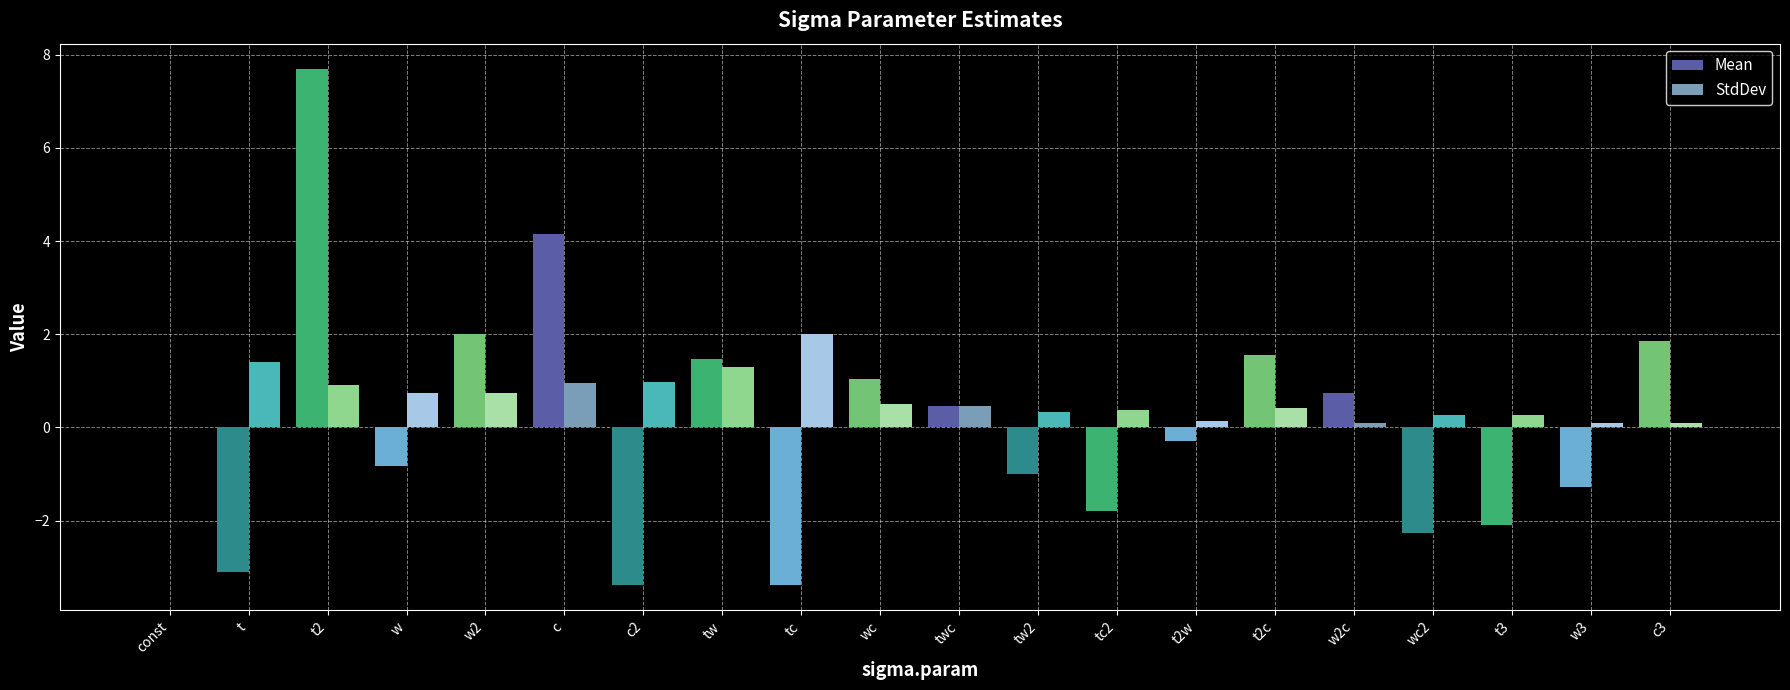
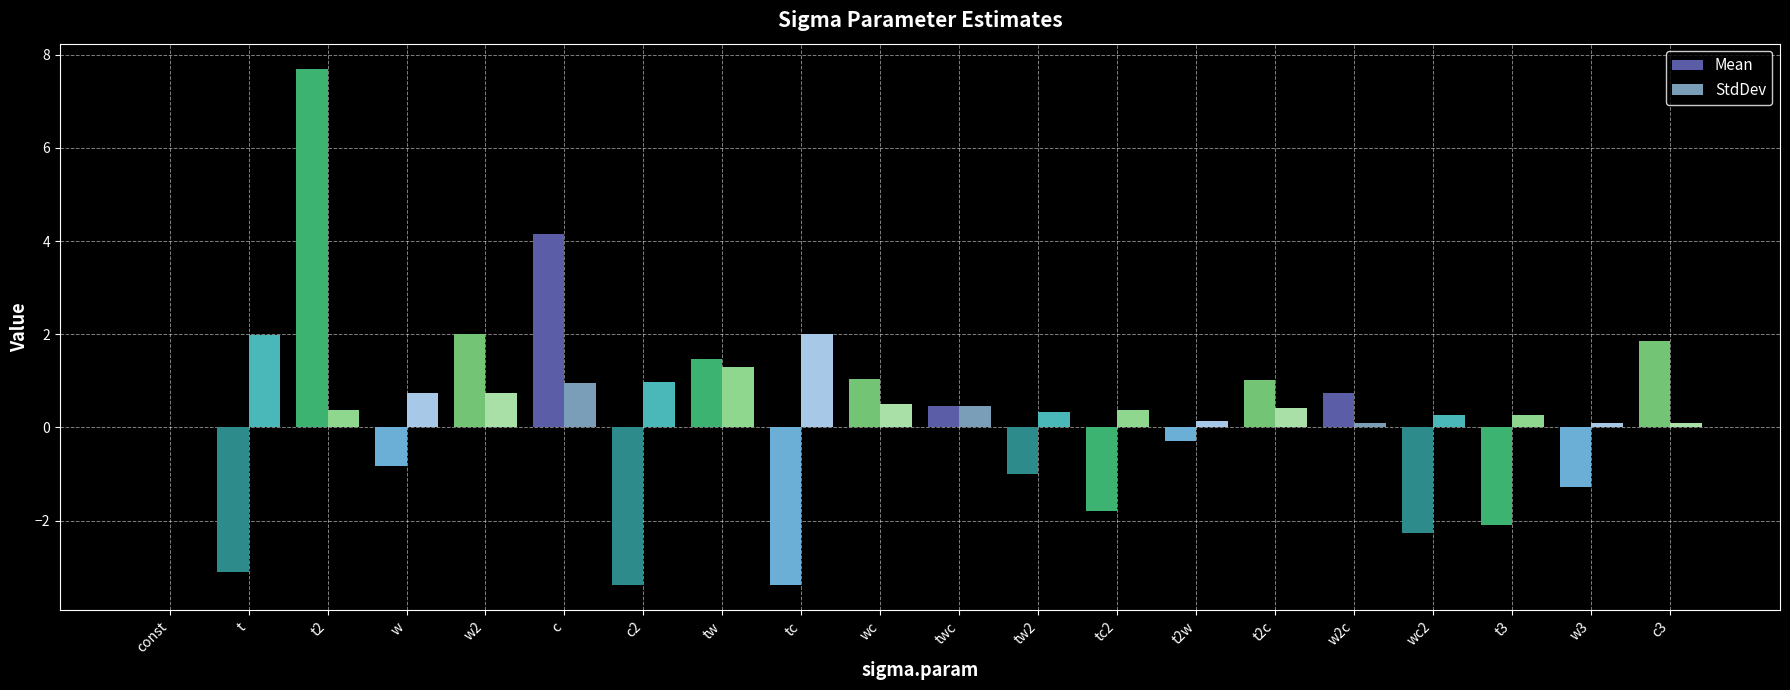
  {
    "Mean": {
      "t": -3.1,
      "t2": 7.7,
      "w": -0.8,
      "w2": 2.0,
      "c": 4.2,
      "c2": -3.4,
      "tw": 1.5,
      "tc": -3.4,
      "wc": 1.0,
      "twc": 0.5,
      "tw2": -1.0,
      "tc2": -1.8,
      "t2w": -0.3,
-     "t2c": 1.6,
+     "t2c": 1.0,
      "w2c": 0.7,
      "wc2": -2.3,
      "t3": -2.1,
      "w3": -1.3,
      "c3": 1.9
    },
    "StdDev": {
-     "t": 1.4,
-     "t2": 0.9,
+     "t": 2.0,
+     "t2": 0.4,
      "w": 0.7,
      "w2": 0.7,
      "c": 0.9,
      "c2": 1.0,
      "tw": 1.3,
      "tc": 2.0,
      "wc": 0.5,
      "twc": 0.5,
      "tw2": 0.3,
      "tc2": 0.4,
      "t2w": 0.1,
      "t2c": 0.4,
      "w2c": 0.1,
      "wc2": 0.3,
      "t3": 0.3,
      "w3": 0.1,
      "c3": 0.1
    }
  }
